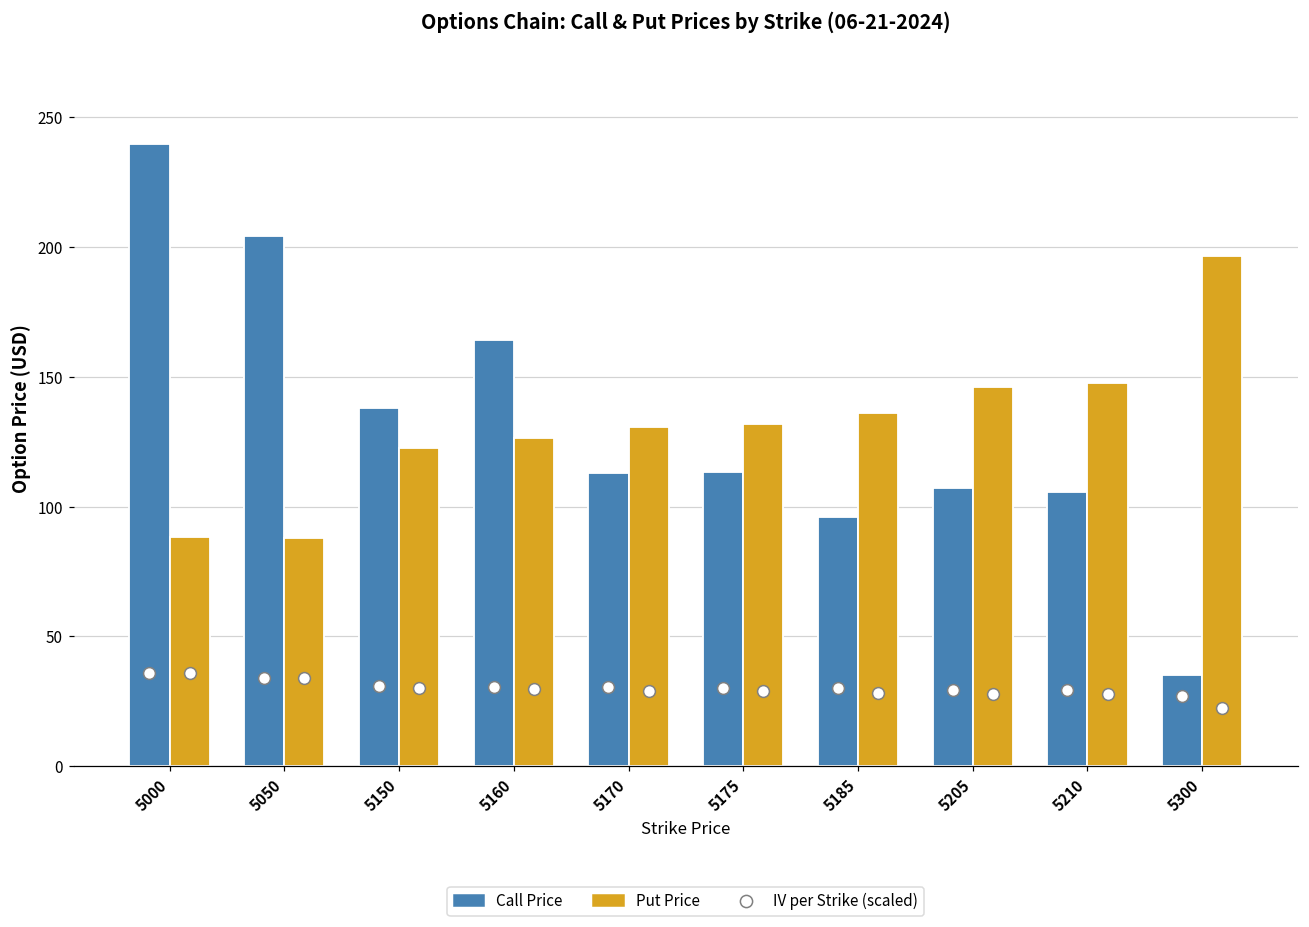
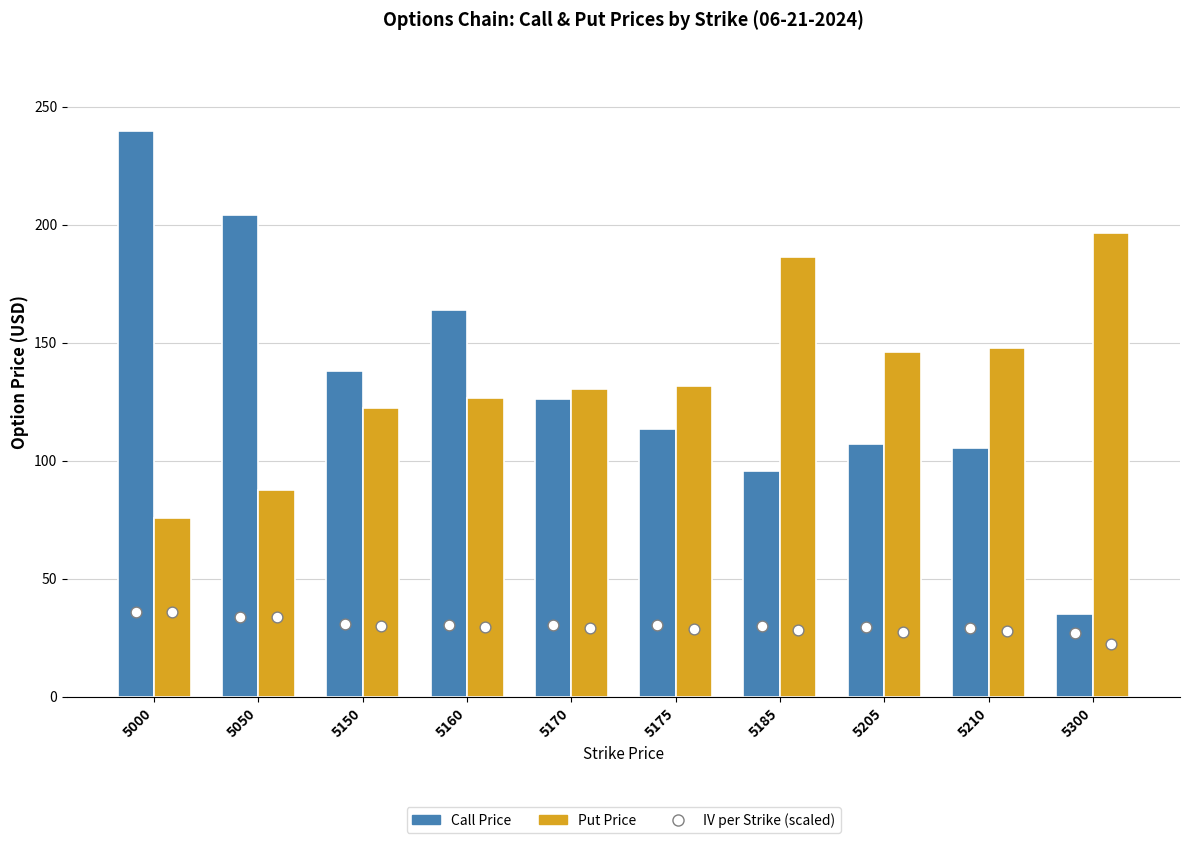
  {
    "Call Price": {
      "5000": 240,
      "5050": 204,
      "5150": 138,
      "5160": 164,
-     "5170": 113,
+     "5170": 126,
      "5175": 113,
      "5185": 96,
      "5205": 107,
      "5210": 106,
      "5300": 35
    },
    "Put Price": {
-     "5000": 88,
+     "5000": 76,
      "5050": 88,
      "5150": 122,
      "5160": 126,
      "5170": 131,
      "5175": 132,
-     "5185": 136,
+     "5185": 186,
      "5205": 146,
      "5210": 148,
      "5300": 196
    }
  }
